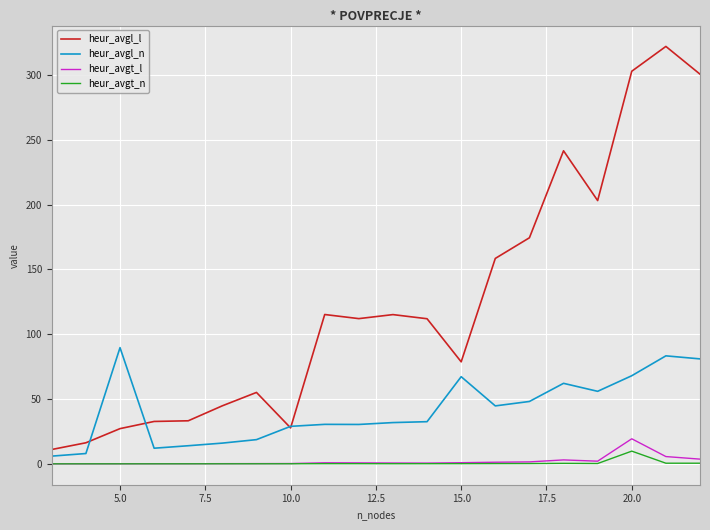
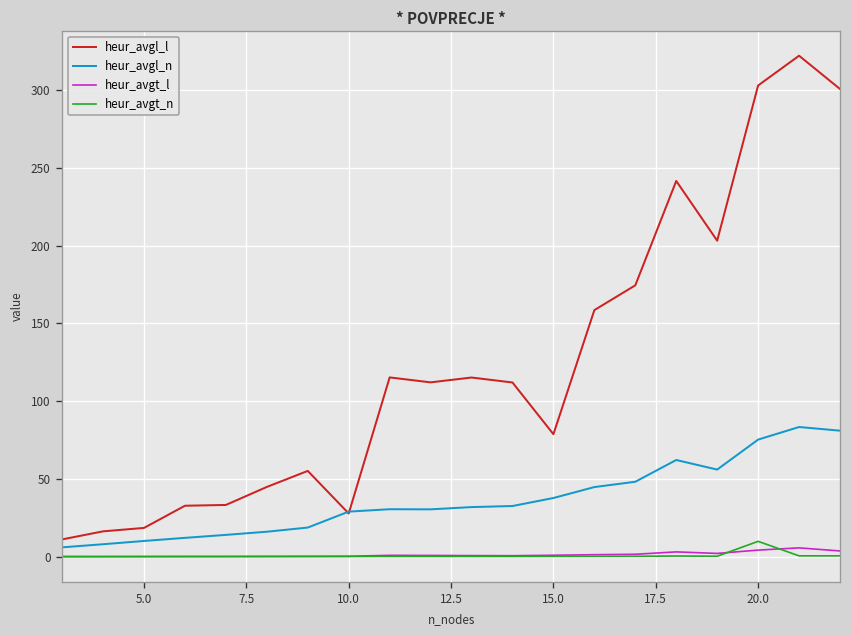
  {
    "heur_avgl_l": {
-     "5.0": 27,
+     "5.0": 18,
      "15.0": 79,
      "20.0": 303
    },
    "heur_avgl_n": {
-     "5.0": 90,
-     "15.0": 67,
-     "20.0": 68
+     "5.0": 10,
+     "15.0": 38,
+     "20.0": 75
    },
    "heur_avgt_l": {
-     "20.0": 19
+     "20.0": 4
    },
    "heur_avgt_n": {
      "20.0": 10
    }
  }
